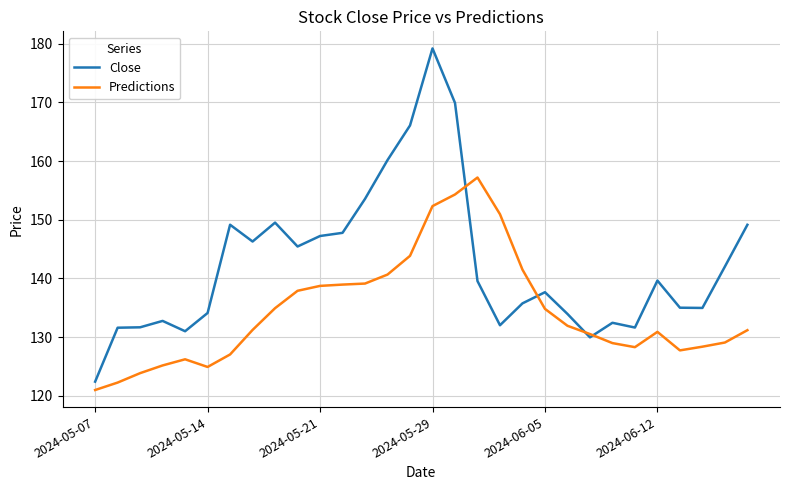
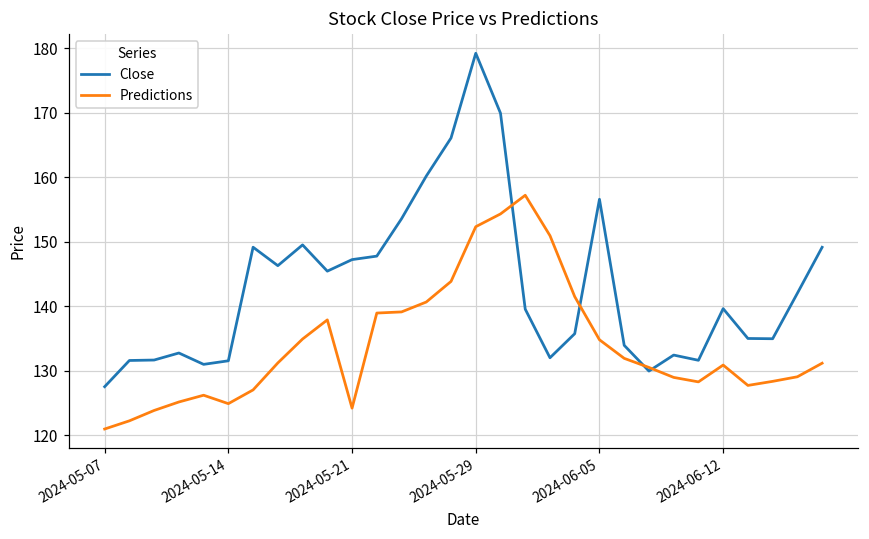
  {
    "Close": {
-     "2024-05-07": 122,
-     "2024-05-14": 134,
+     "2024-05-07": 128,
+     "2024-05-14": 132,
      "2024-05-21": 147,
      "2024-05-29": 179,
-     "2024-06-05": 138,
+     "2024-06-05": 157,
      "2024-06-12": 140
    },
    "Predictions": {
      "2024-05-07": 121,
      "2024-05-14": 125,
-     "2024-05-21": 139,
+     "2024-05-21": 124,
      "2024-05-29": 152,
      "2024-06-05": 135,
      "2024-06-12": 131
    }
  }
